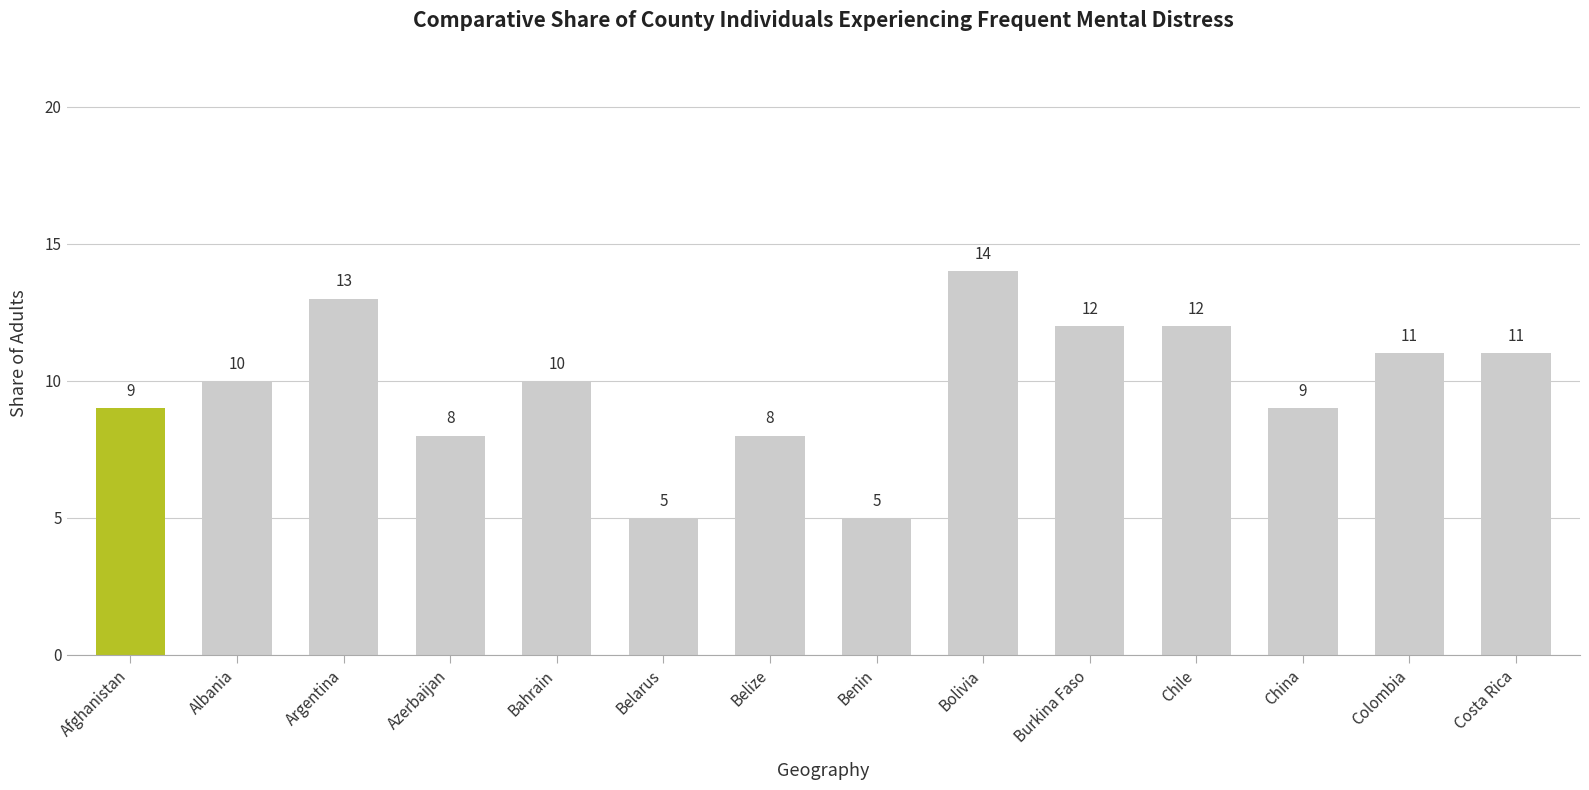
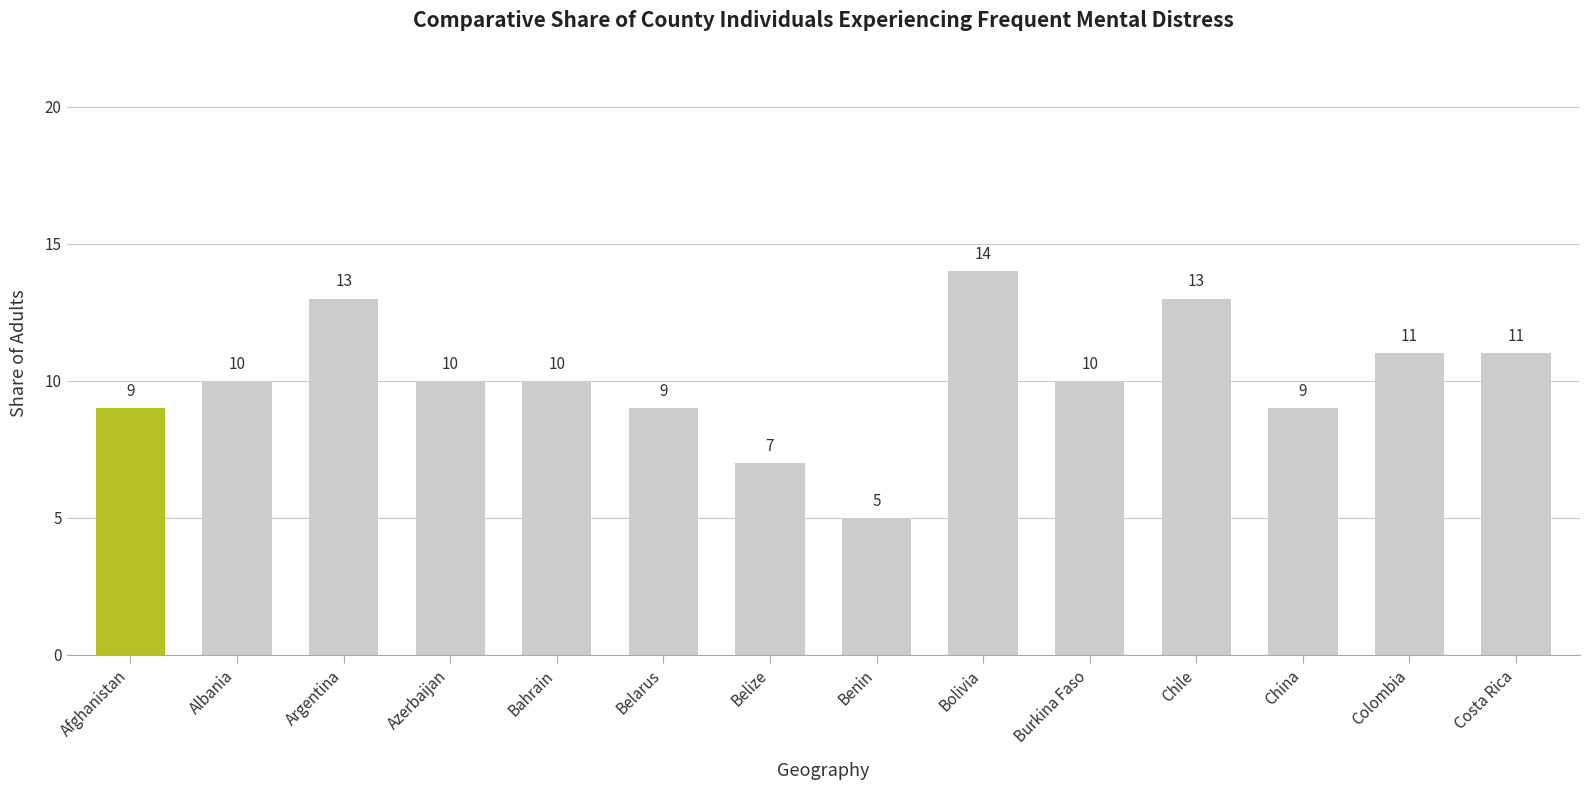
  {
    "Afghanistan": 9,
    "Albania": 10,
    "Argentina": 13,
-   "Azerbaijan": 8,
+   "Azerbaijan": 10,
    "Bahrain": 10,
-   "Belarus": 5,
-   "Belize": 8,
+   "Belarus": 9,
+   "Belize": 7,
    "Benin": 5,
    "Bolivia": 14,
-   "Burkina Faso": 12,
-   "Chile": 12,
+   "Burkina Faso": 10,
+   "Chile": 13,
    "China": 9,
    "Colombia": 11,
    "Costa Rica": 11
  }
